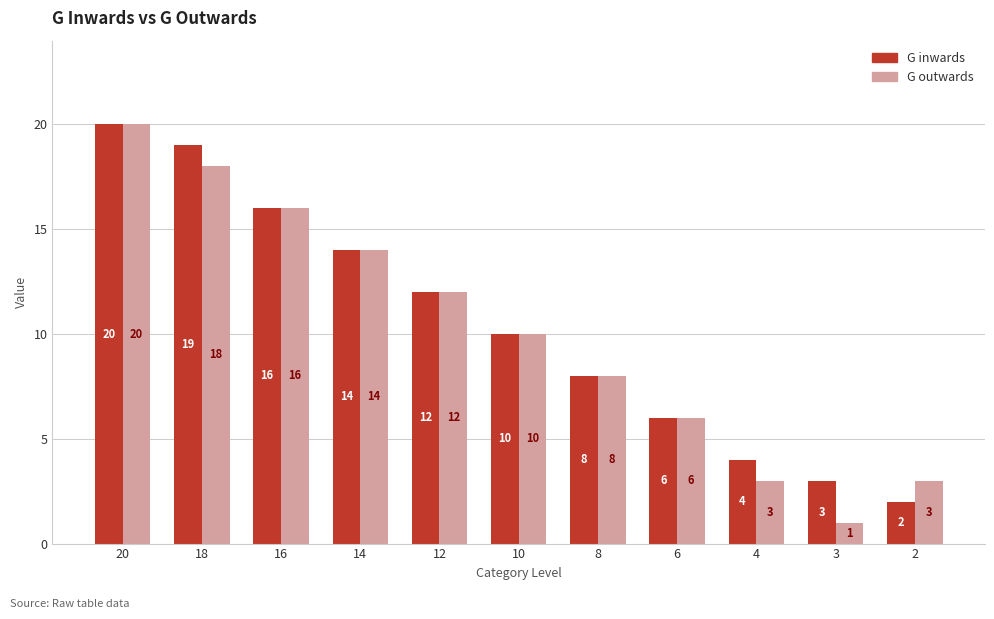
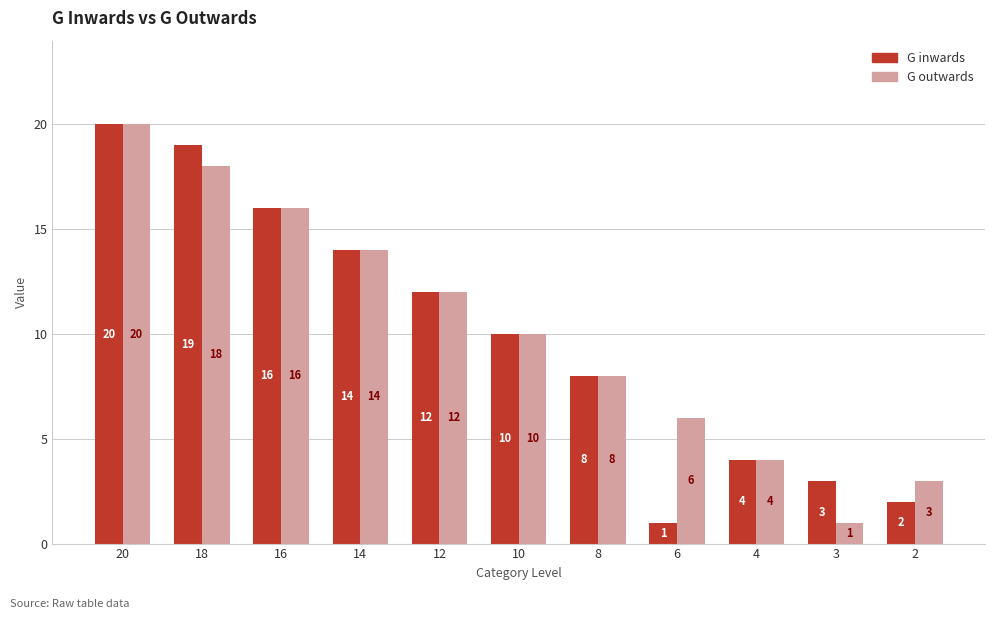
  {
    "G inwards": {
      "20": 20,
      "18": 19,
      "16": 16,
      "14": 14,
      "12": 12,
      "10": 10,
      "8": 8,
-     "6": 6,
+     "6": 1,
      "4": 4,
      "3": 3,
      "2": 2
    },
    "G outwards": {
      "20": 20,
      "18": 18,
      "16": 16,
      "14": 14,
      "12": 12,
      "10": 10,
      "8": 8,
      "6": 6,
-     "4": 3,
+     "4": 4,
      "3": 1,
      "2": 3
    }
  }
